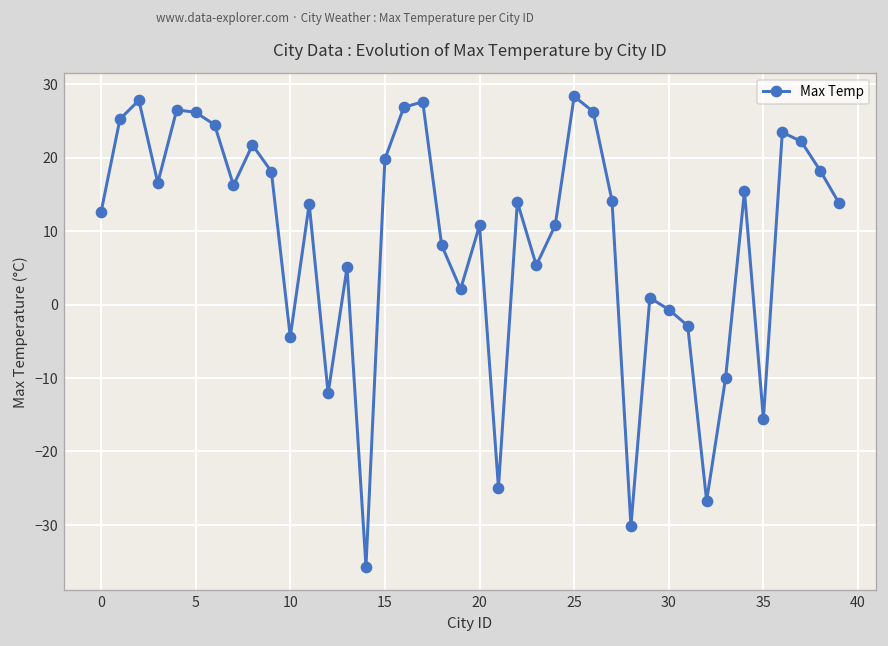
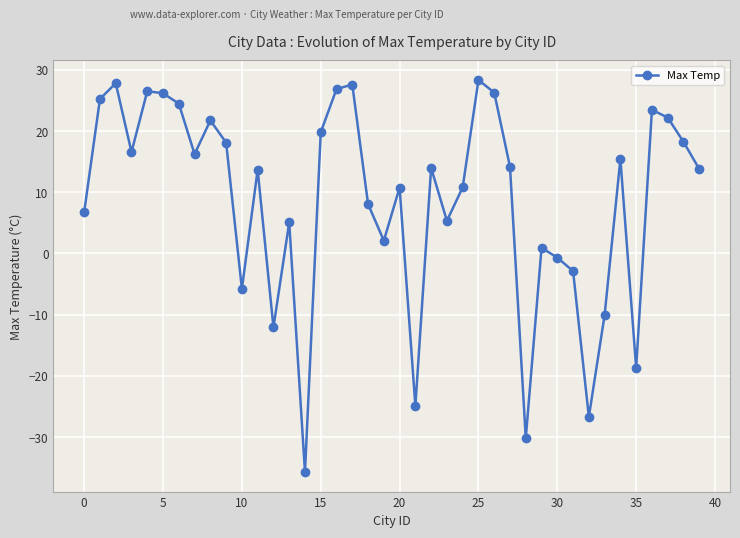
  {
-   "0": 13,
+   "0": 7,
    "5": 26,
-   "10": -4,
+   "10": -6,
    "15": 20,
    "20": 11,
    "25": 28,
    "30": -1,
-   "35": -16
+   "35": -19
  }
